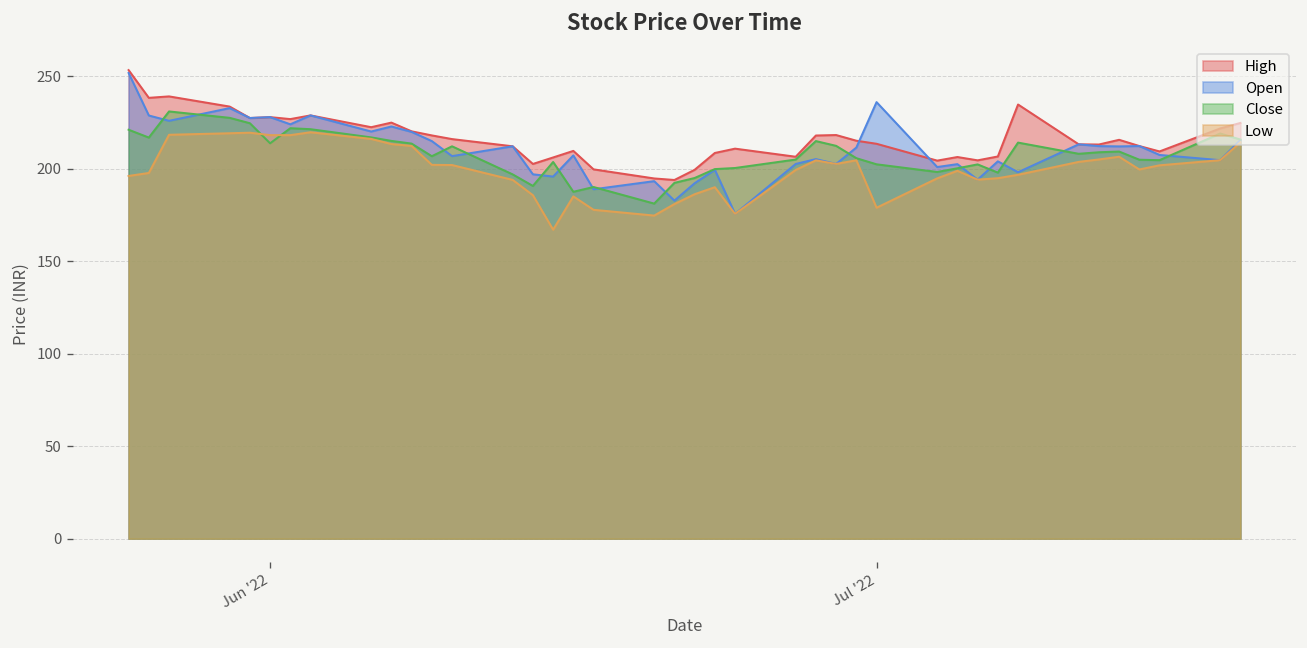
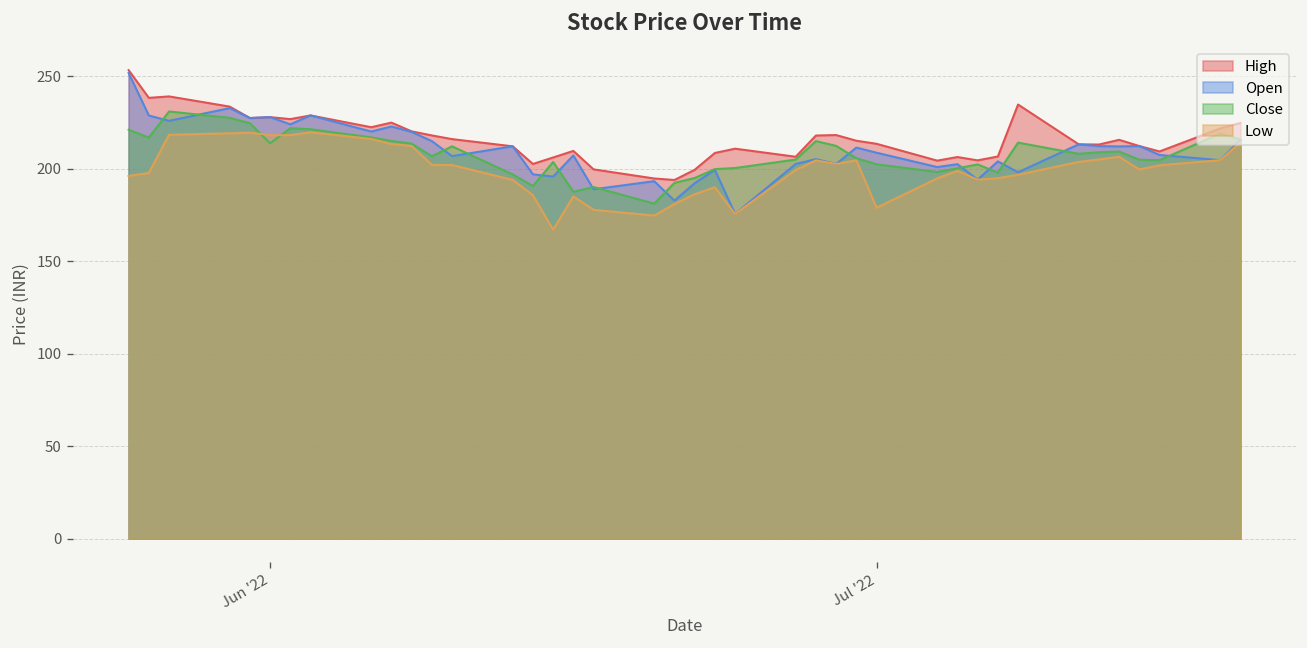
  {
    "Open": {
-     "Jul '22": 236
+     "Jul '22": 209
    },
    "Close": {
      "Jun '22": 214,
      "Jul '22": 202
    }
  }
